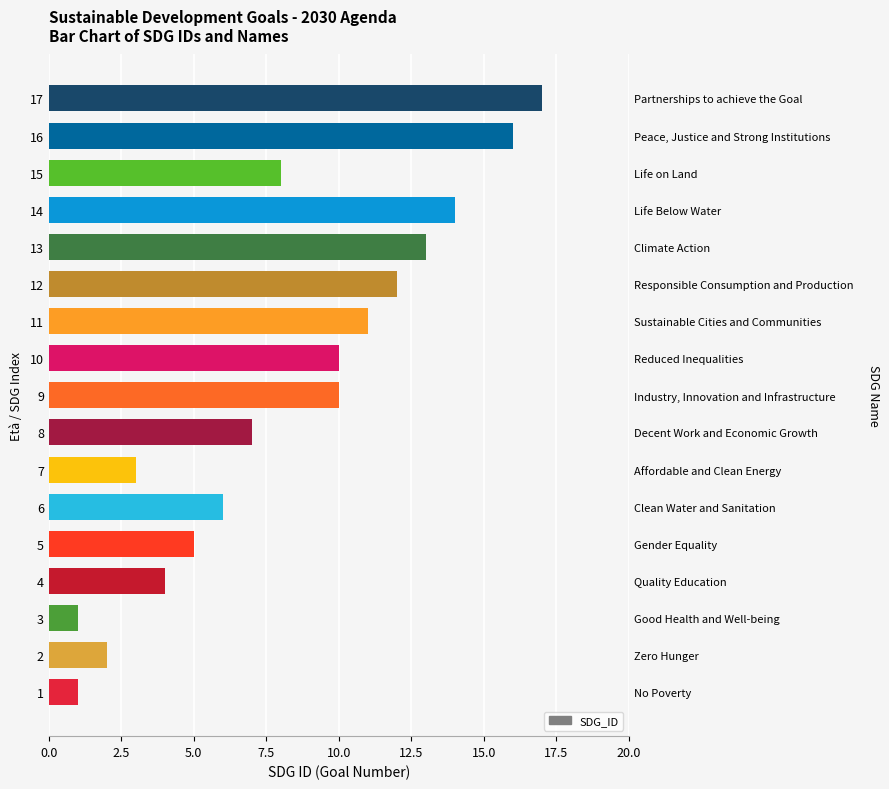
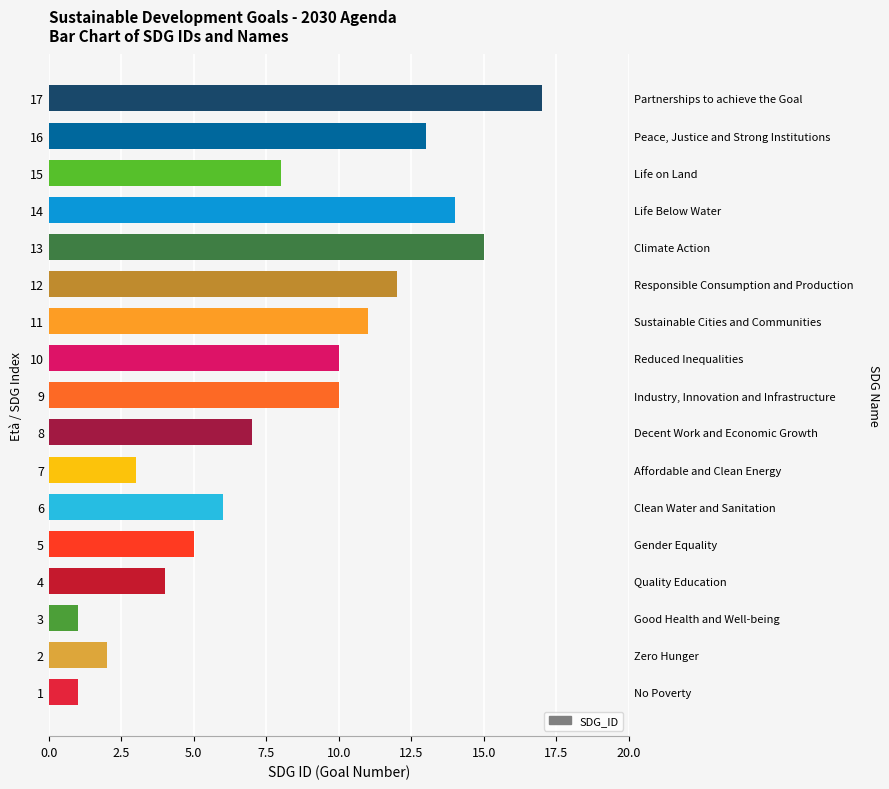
  {
    "17": 17,
-   "16": 16,
+   "16": 13,
    "15": 8,
    "14": 14,
-   "13": 13,
+   "13": 15,
    "12": 12,
    "11": 11,
    "10": 10,
    "9": 10,
    "8": 7,
    "7": 3,
    "6": 6,
    "5": 5,
    "4": 4,
    "3": 1,
    "2": 2,
    "1": 1
  }
